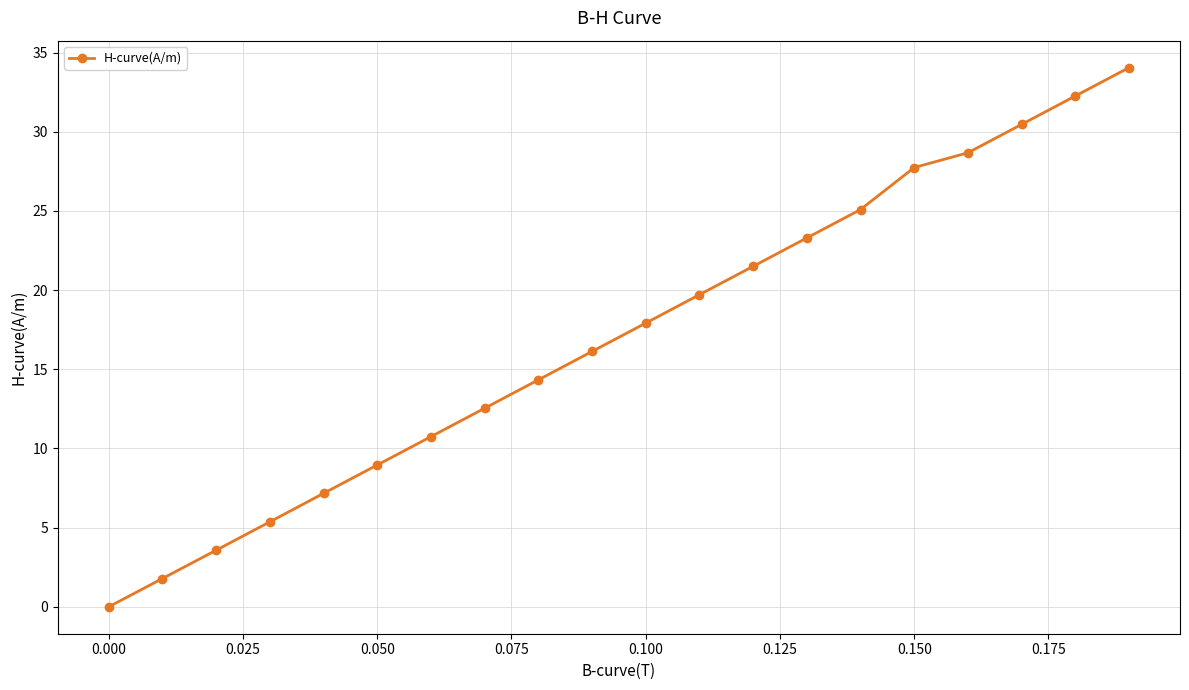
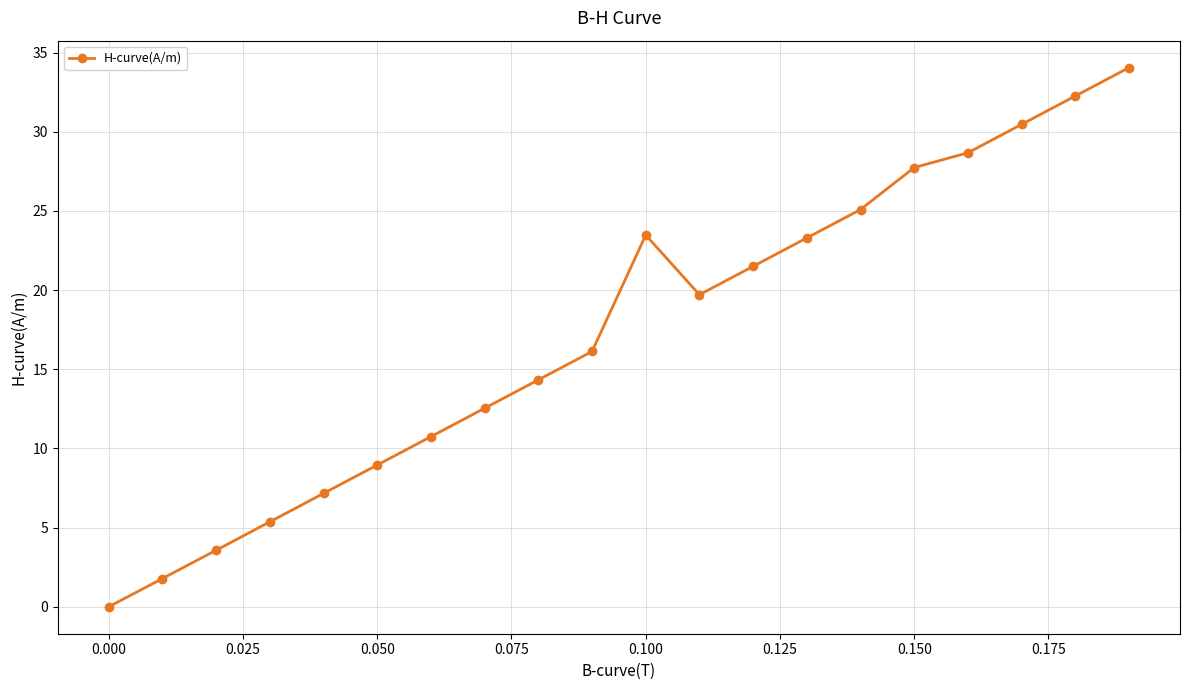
  {
    "0.000": 0.0,
    "0.050": 9.0,
-   "0.100": 17.9,
+   "0.100": 23.5,
    "0.150": 27.7
  }
